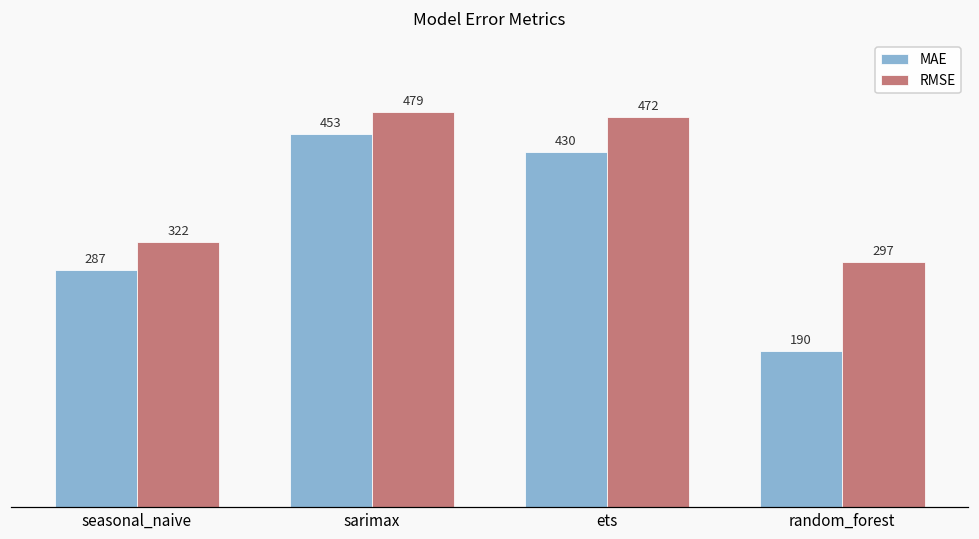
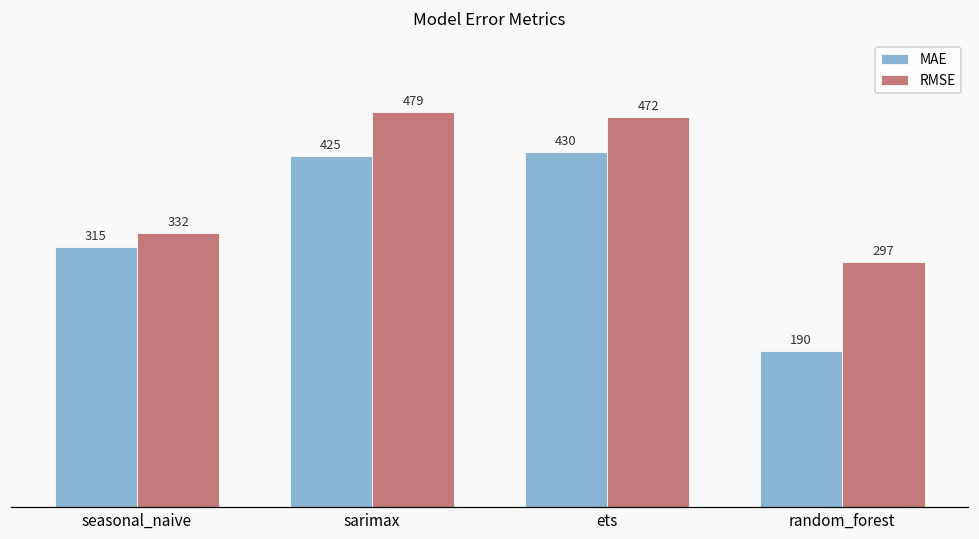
  {
    "MAE": {
-     "seasonal_naive": 287,
-     "sarimax": 453,
+     "seasonal_naive": 315,
+     "sarimax": 425,
      "ets": 430,
      "random_forest": 190
    },
    "RMSE": {
-     "seasonal_naive": 322,
+     "seasonal_naive": 332,
      "sarimax": 479,
      "ets": 472,
      "random_forest": 297
    }
  }
